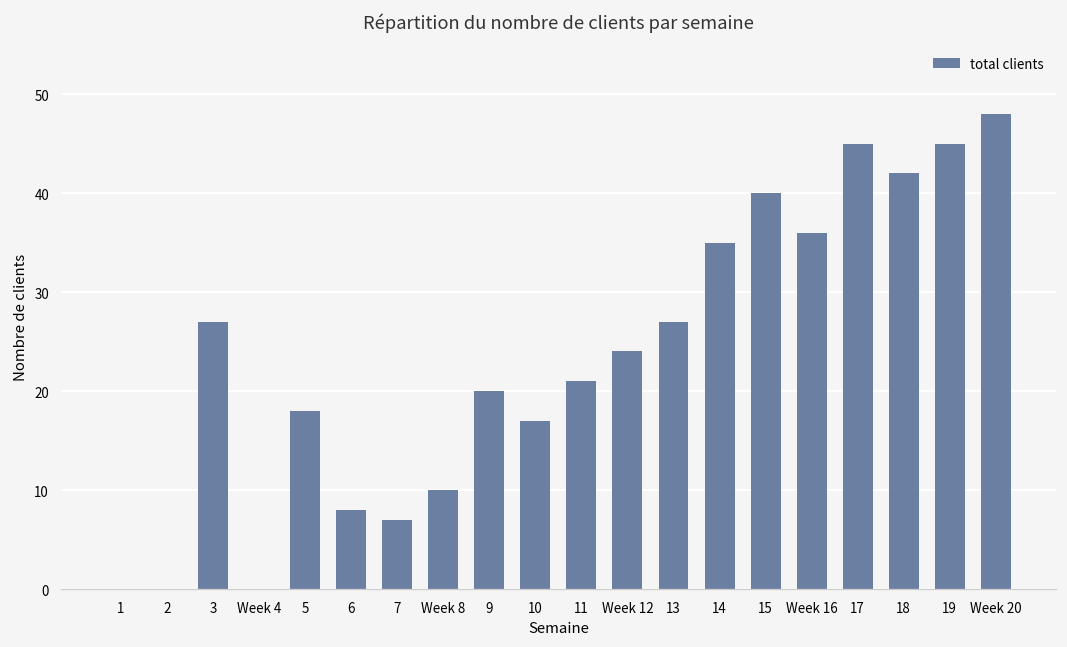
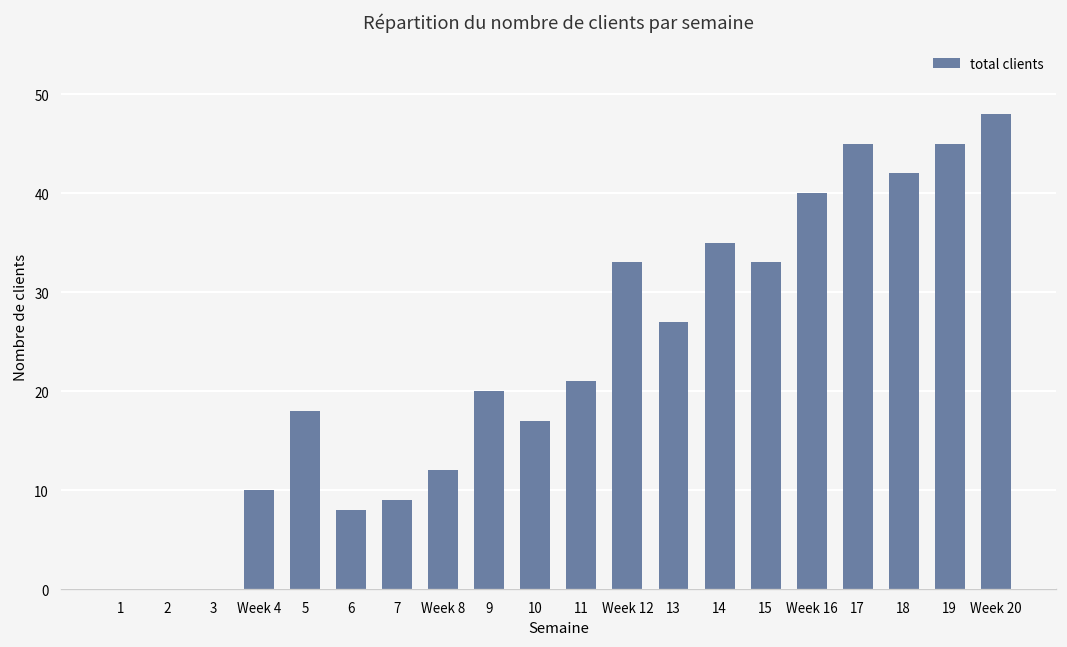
  {
    "1": 0,
    "2": 0,
-   "3": 27,
-   "Week 4": 0,
+   "3": 0,
+   "Week 4": 10,
    "5": 18,
    "6": 8,
-   "7": 7,
-   "Week 8": 10,
+   "7": 9,
+   "Week 8": 12,
    "9": 20,
    "10": 17,
    "11": 21,
-   "Week 12": 24,
+   "Week 12": 33,
    "13": 27,
    "14": 35,
-   "15": 40,
-   "Week 16": 36,
+   "15": 33,
+   "Week 16": 40,
    "17": 45,
    "18": 42,
    "19": 45,
    "Week 20": 48
  }
